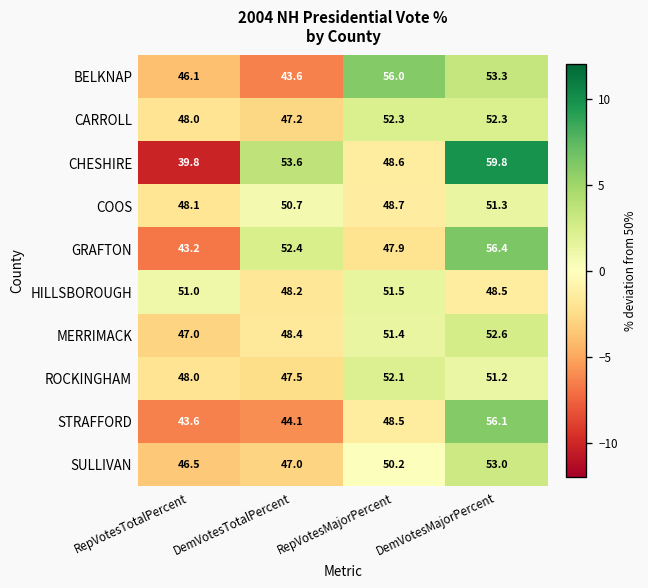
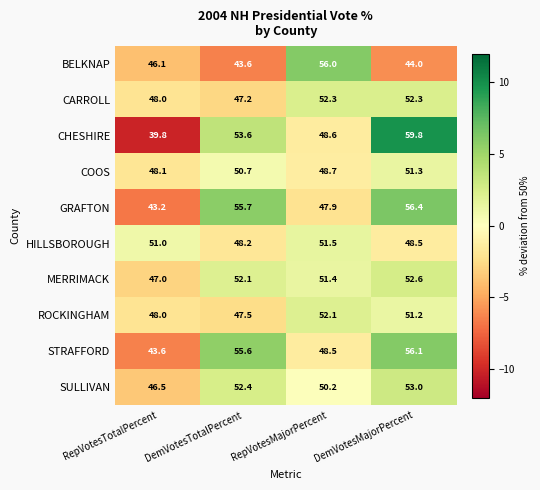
  {
    "BELKNAP": {
      "RepVotesTotalPercent": 46.1,
      "DemVotesTotalPercent": 43.6,
      "RepVotesMajorPercent": 56.0,
-     "DemVotesMajorPercent": 53.3
+     "DemVotesMajorPercent": 44.0
    },
    "CARROLL": {
      "RepVotesTotalPercent": 48.0,
      "DemVotesTotalPercent": 47.2,
      "RepVotesMajorPercent": 52.3,
      "DemVotesMajorPercent": 52.3
    },
    "CHESHIRE": {
      "RepVotesTotalPercent": 39.8,
      "DemVotesTotalPercent": 53.6,
      "RepVotesMajorPercent": 48.6,
      "DemVotesMajorPercent": 59.8
    },
    "COOS": {
      "RepVotesTotalPercent": 48.1,
      "DemVotesTotalPercent": 50.7,
      "RepVotesMajorPercent": 48.7,
      "DemVotesMajorPercent": 51.3
    },
    "GRAFTON": {
      "RepVotesTotalPercent": 43.2,
-     "DemVotesTotalPercent": 52.4,
+     "DemVotesTotalPercent": 55.7,
      "RepVotesMajorPercent": 47.9,
      "DemVotesMajorPercent": 56.4
    },
    "HILLSBOROUGH": {
      "RepVotesTotalPercent": 51.0,
      "DemVotesTotalPercent": 48.2,
      "RepVotesMajorPercent": 51.5,
      "DemVotesMajorPercent": 48.5
    },
    "MERRIMACK": {
      "RepVotesTotalPercent": 47.0,
-     "DemVotesTotalPercent": 48.4,
+     "DemVotesTotalPercent": 52.1,
      "RepVotesMajorPercent": 51.4,
      "DemVotesMajorPercent": 52.6
    },
    "ROCKINGHAM": {
      "RepVotesTotalPercent": 48.0,
      "DemVotesTotalPercent": 47.5,
      "RepVotesMajorPercent": 52.1,
      "DemVotesMajorPercent": 51.2
    },
    "STRAFFORD": {
      "RepVotesTotalPercent": 43.6,
-     "DemVotesTotalPercent": 44.1,
+     "DemVotesTotalPercent": 55.6,
      "RepVotesMajorPercent": 48.5,
      "DemVotesMajorPercent": 56.1
    },
    "SULLIVAN": {
      "RepVotesTotalPercent": 46.5,
-     "DemVotesTotalPercent": 47.0,
+     "DemVotesTotalPercent": 52.4,
      "RepVotesMajorPercent": 50.2,
      "DemVotesMajorPercent": 53.0
    }
  }
